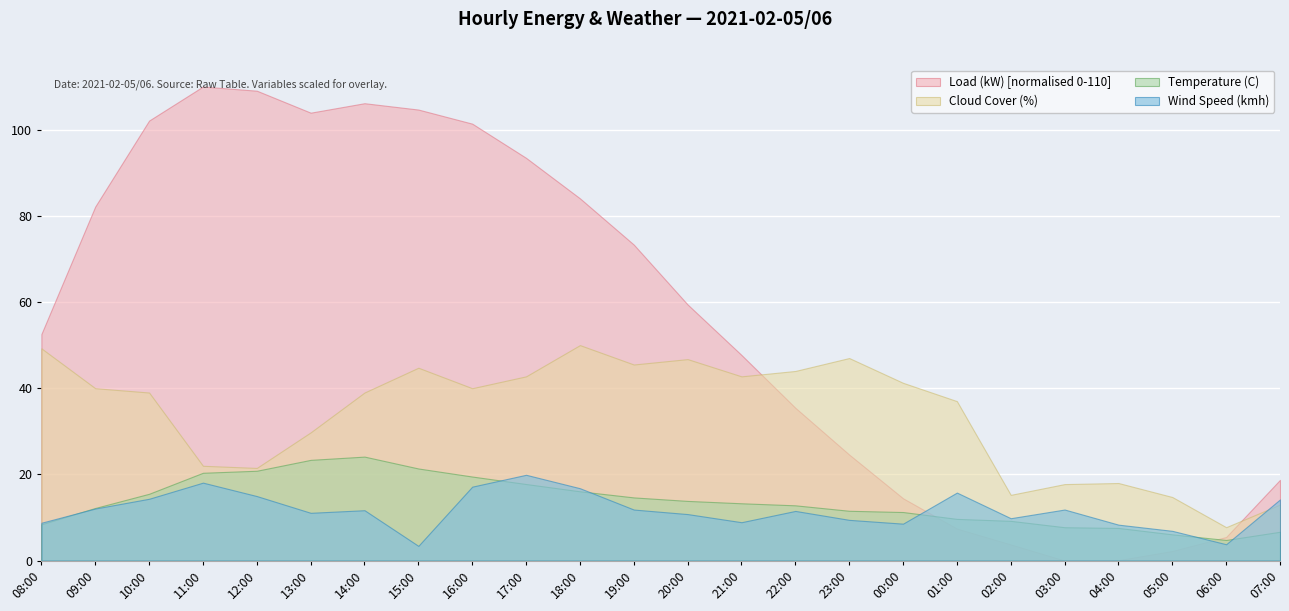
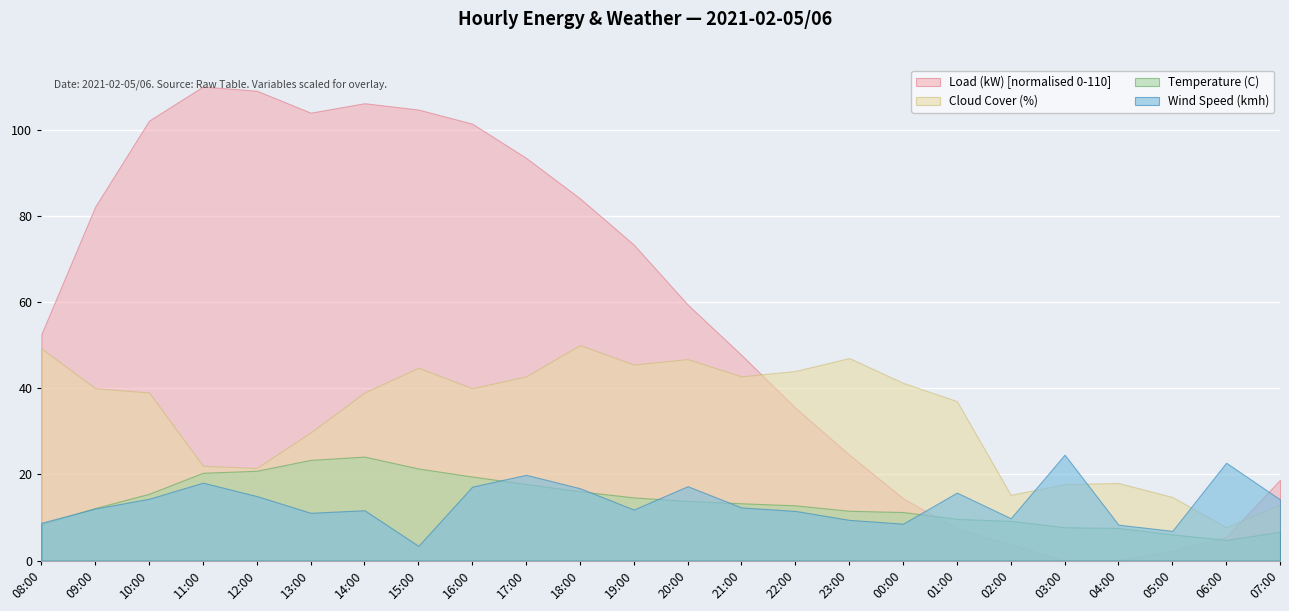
  {
    "Wind Speed (kmh)": {
      "10:00": 14,
      "11:00": 18,
      "12:00": 15,
      "13:00": 11,
      "14:00": 12,
      "15:00": 3,
      "16:00": 17,
      "17:00": 20,
      "18:00": 17,
      "19:00": 12,
-     "20:00": 11,
-     "21:00": 9,
+     "20:00": 17,
+     "21:00": 12,
      "22:00": 12,
      "23:00": 9,
      "00:00": 9,
      "01:00": 16,
      "02:00": 10,
-     "03:00": 12,
+     "03:00": 25,
      "04:00": 8,
      "05:00": 7,
-     "06:00": 4,
+     "06:00": 23,
      "07:00": 14
    }
  }
